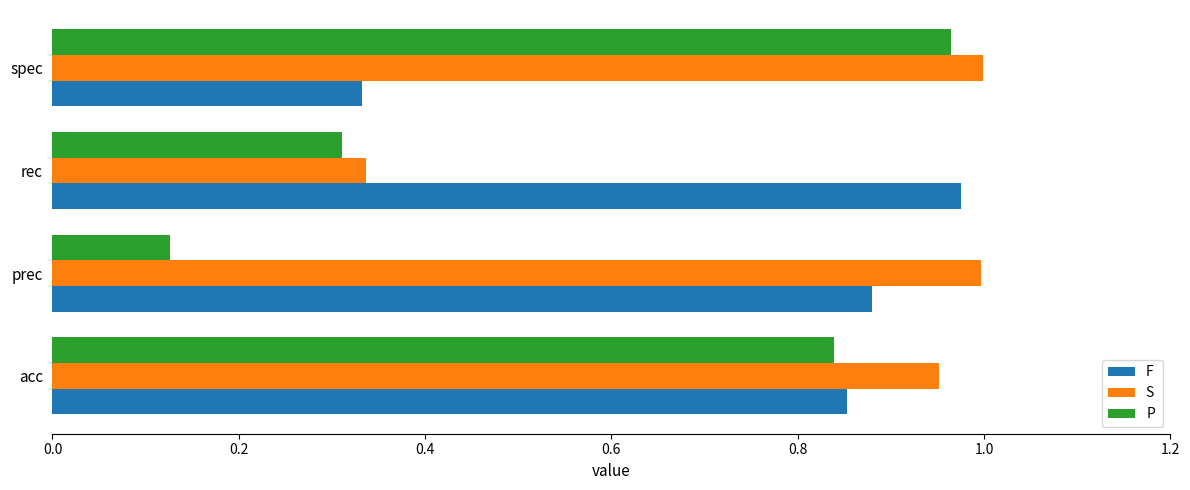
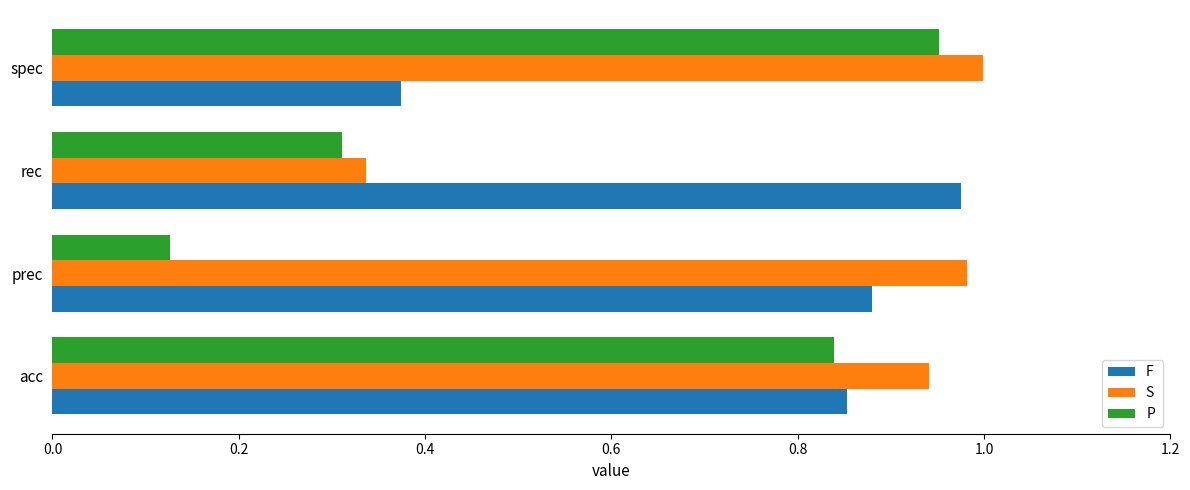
  {
    "F": {
-     "spec": 0.33,
+     "spec": 0.37,
      "rec": 0.97,
      "prec": 0.88,
      "acc": 0.85
    },
    "S": {
      "spec": 1.00,
      "rec": 0.34,
-     "prec": 1.00,
-     "acc": 0.95
+     "prec": 0.98,
+     "acc": 0.94
    },
    "P": {
-     "spec": 0.96,
+     "spec": 0.95,
      "rec": 0.31,
      "prec": 0.13,
      "acc": 0.84
    }
  }
